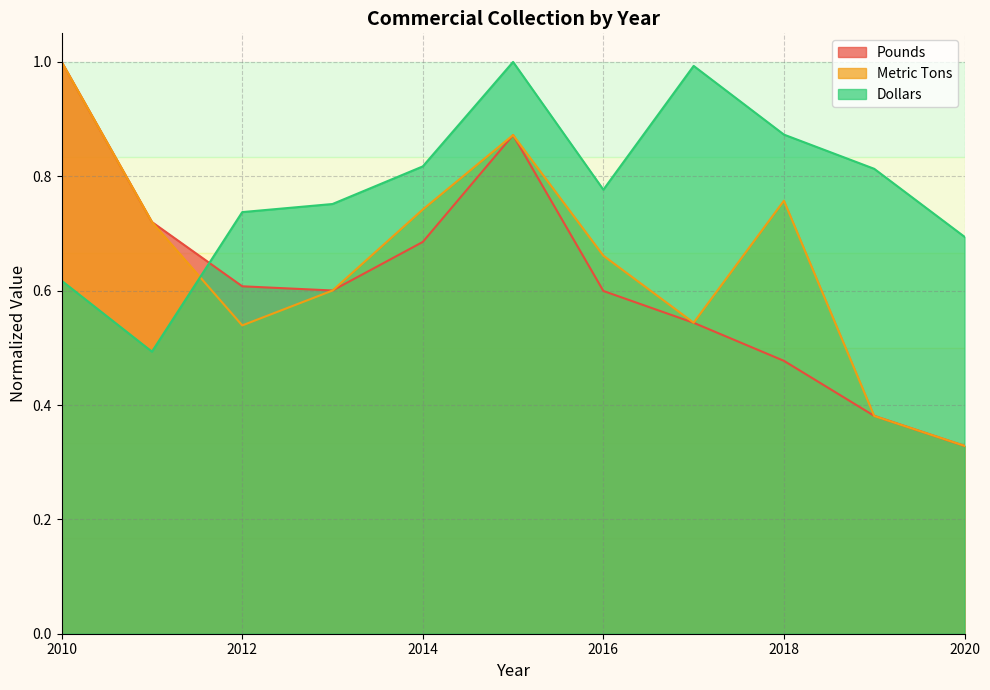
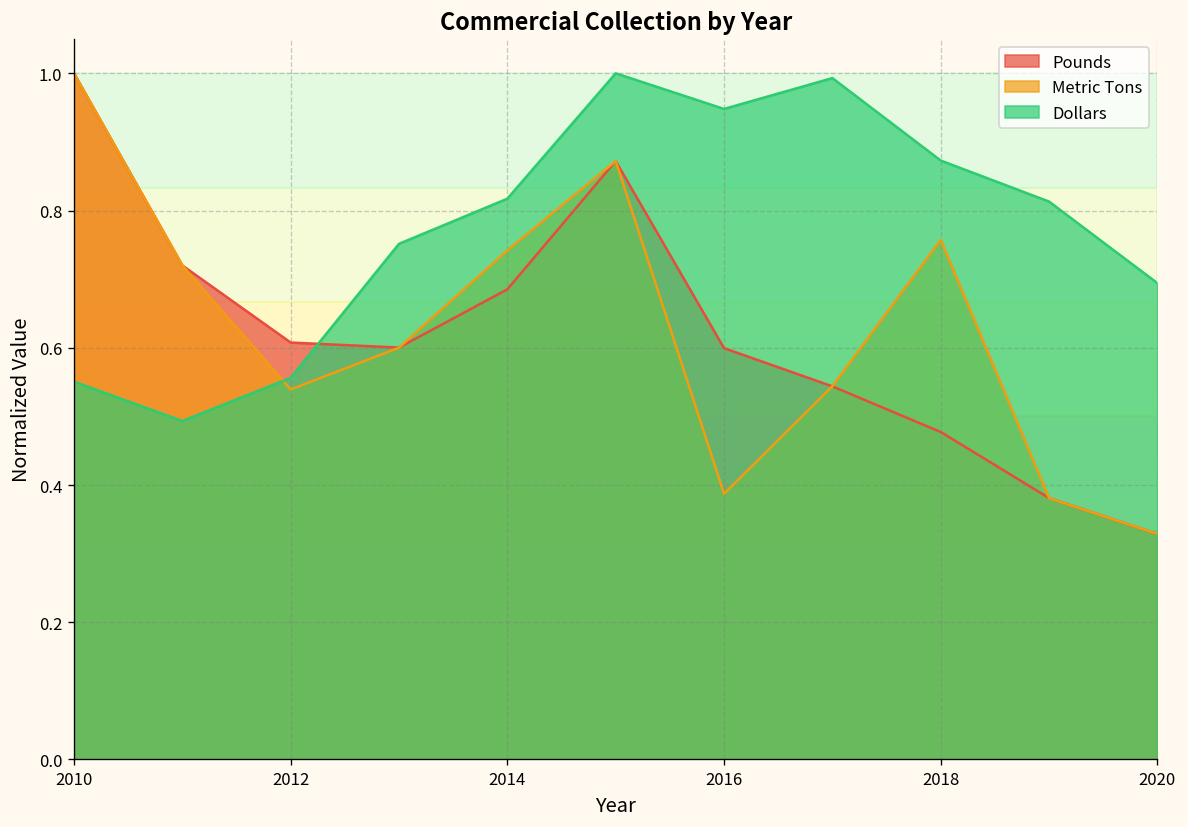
  {
    "Pounds": {
      "2012": 0.61,
      "2014": 0.69,
      "2016": 0.60,
      "2018": 0.48
    },
    "Metric Tons": {
      "2012": 0.54,
      "2014": 0.74,
-     "2016": 0.66,
+     "2016": 0.39,
      "2018": 0.76
    },
    "Dollars": {
-     "2010": 0.62,
-     "2012": 0.74,
+     "2010": 0.55,
+     "2012": 0.56,
      "2014": 0.82,
-     "2016": 0.78,
+     "2016": 0.95,
      "2018": 0.87,
      "2020": 0.69
    }
  }
